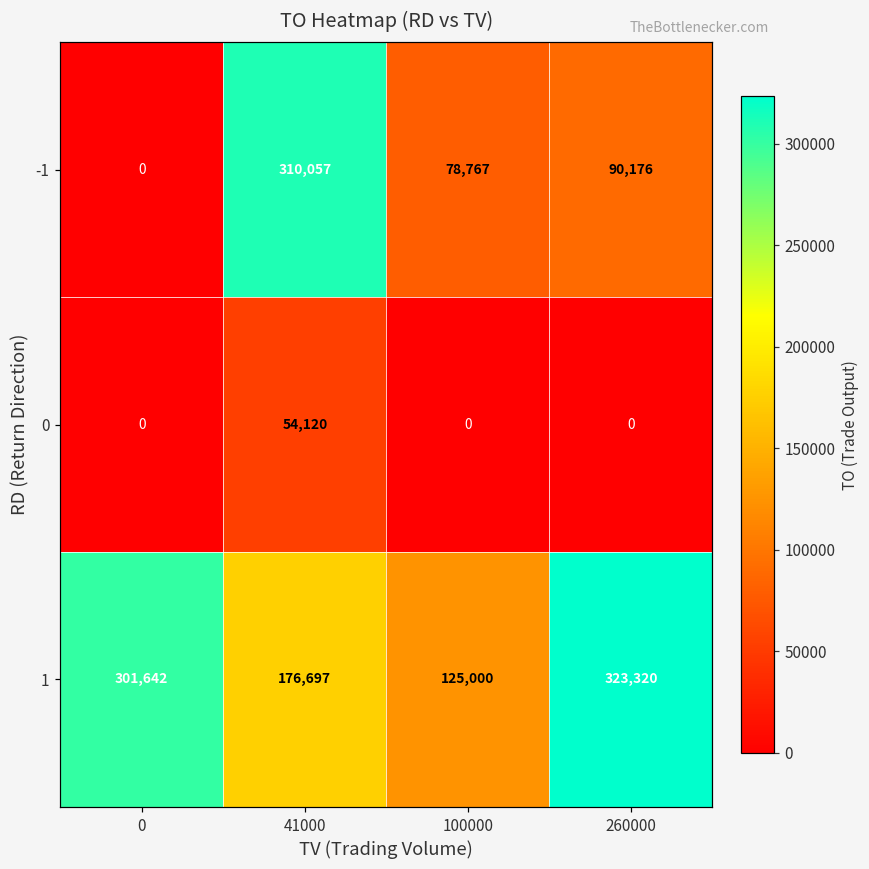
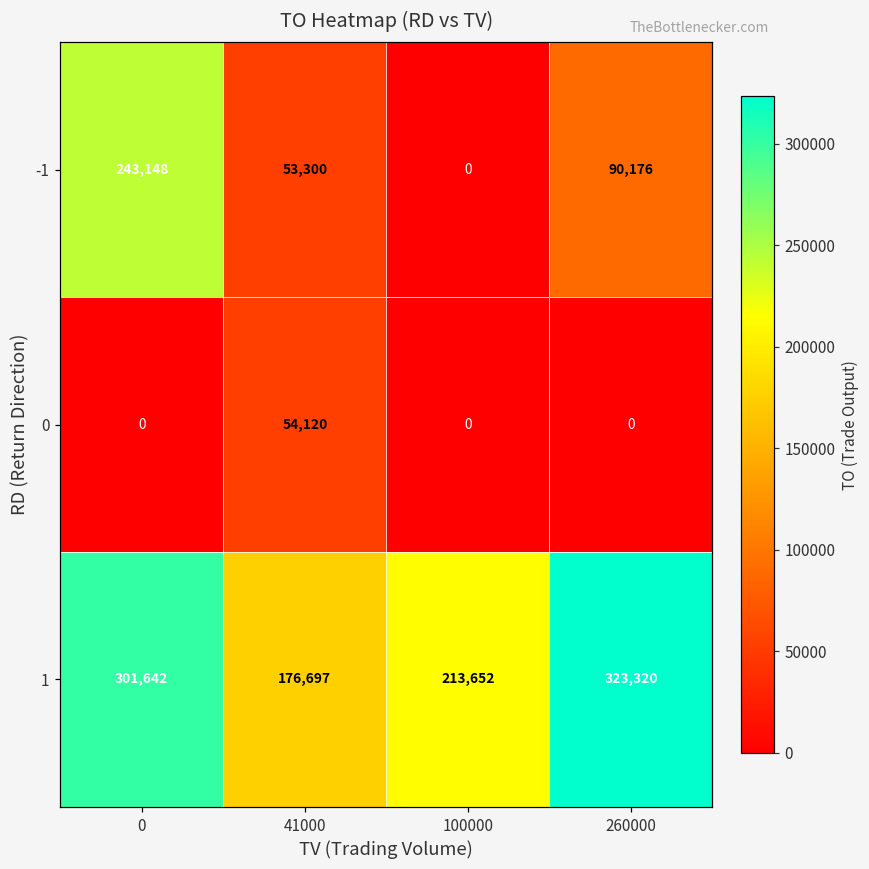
  {
    "-1": {
-     "0": "0",
-     "41000": "310,057",
-     "100000": "78,767",
+     "0": "243,148",
+     "41000": "53,300",
+     "100000": "0",
      "260000": "90,176"
    },
    "0": {
      "0": "0",
      "41000": "54,120",
      "100000": "0",
      "260000": "0"
    },
    "1": {
      "0": "301,642",
      "41000": "176,697",
-     "100000": "125,000",
+     "100000": "213,652",
      "260000": "323,320"
    }
  }
